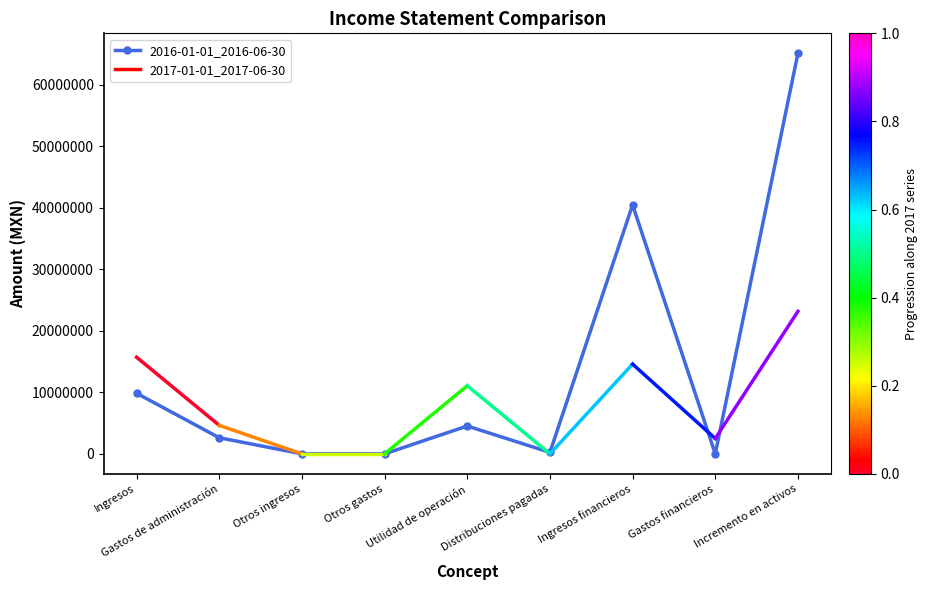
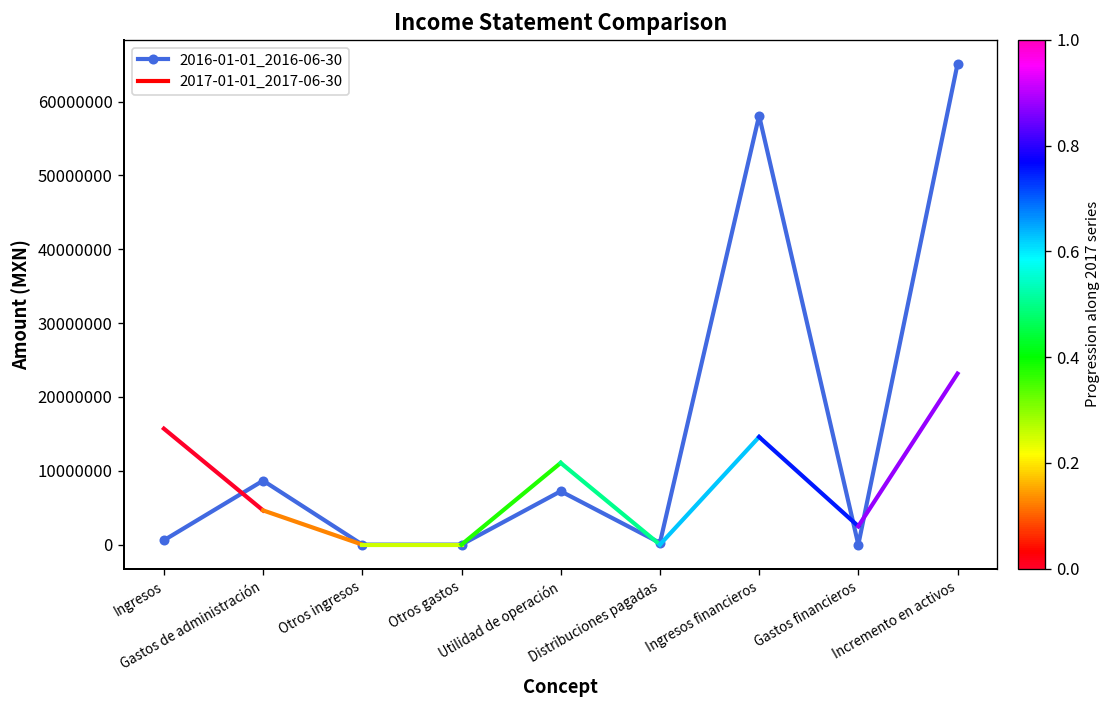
  {
    "2016-01-01_2016-06-30": {
-     "Ingresos": 10000000,
-     "Gastos de administración": 3000000,
-     "Utilidad de operación": 5000000,
-     "Ingresos financieros": 40000000,
+     "Ingresos": 1000000,
+     "Gastos de administración": 9000000,
+     "Utilidad de operación": 7000000,
+     "Ingresos financieros": 58000000,
      "Gastos financieros": 0,
      "Incremento en activos": 65000000
    }
  }
